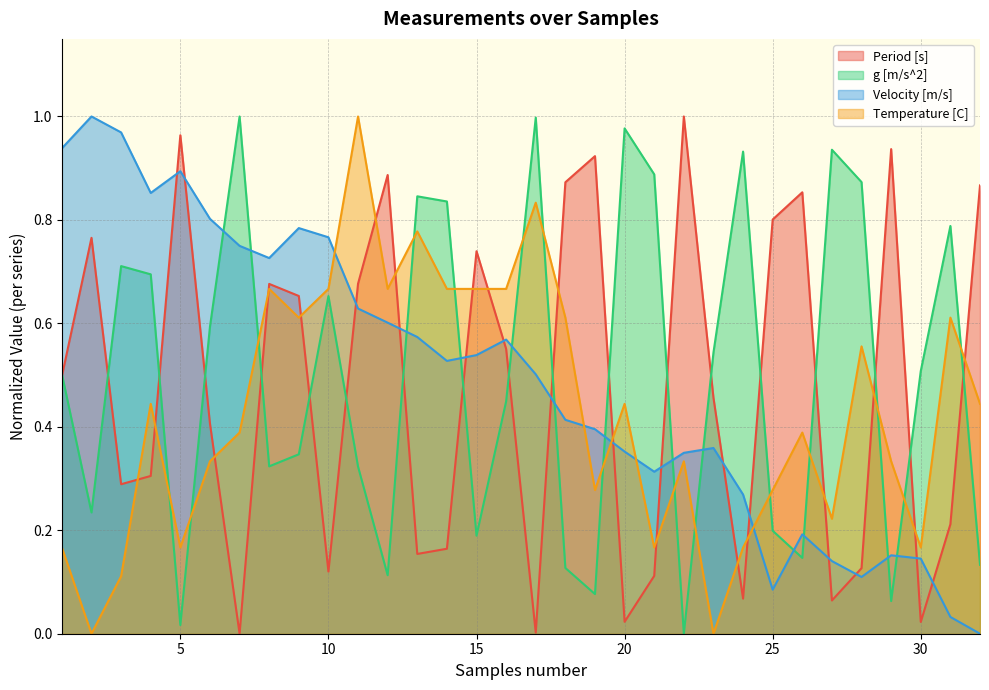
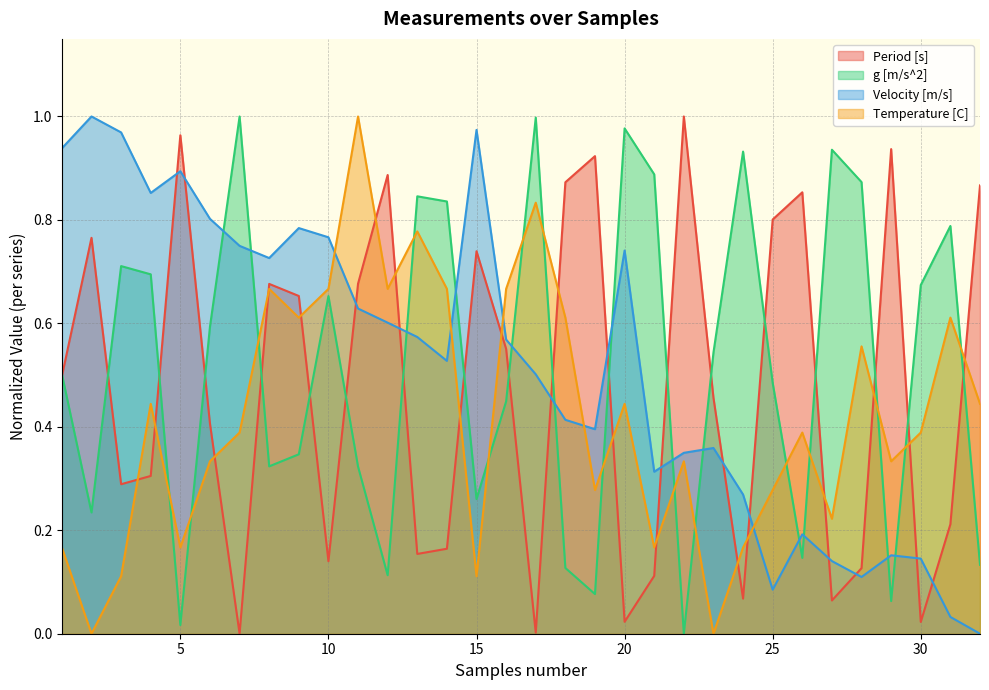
  {
    "Period [s]": {
      "5": 0.96,
-     "10": 0.12,
+     "10": 0.14,
      "15": 0.74,
      "20": 0.02,
      "25": 0.80,
      "30": 0.02
    },
    "g [m/s^2]": {
      "5": 0.02,
      "10": 0.65,
-     "15": 0.19,
+     "15": 0.26,
      "20": 0.98,
-     "25": 0.20,
-     "30": 0.51
+     "25": 0.48,
+     "30": 0.67
    },
    "Velocity [m/s]": {
      "5": 0.89,
      "10": 0.77,
-     "15": 0.54,
-     "20": 0.35,
+     "15": 0.97,
+     "20": 0.74,
      "25": 0.09,
      "30": 0.15
    },
    "Temperature [C]": {
      "5": 0.17,
      "10": 0.67,
-     "15": 0.67,
+     "15": 0.11,
      "20": 0.44,
      "25": 0.28,
-     "30": 0.17
+     "30": 0.39
    }
  }
